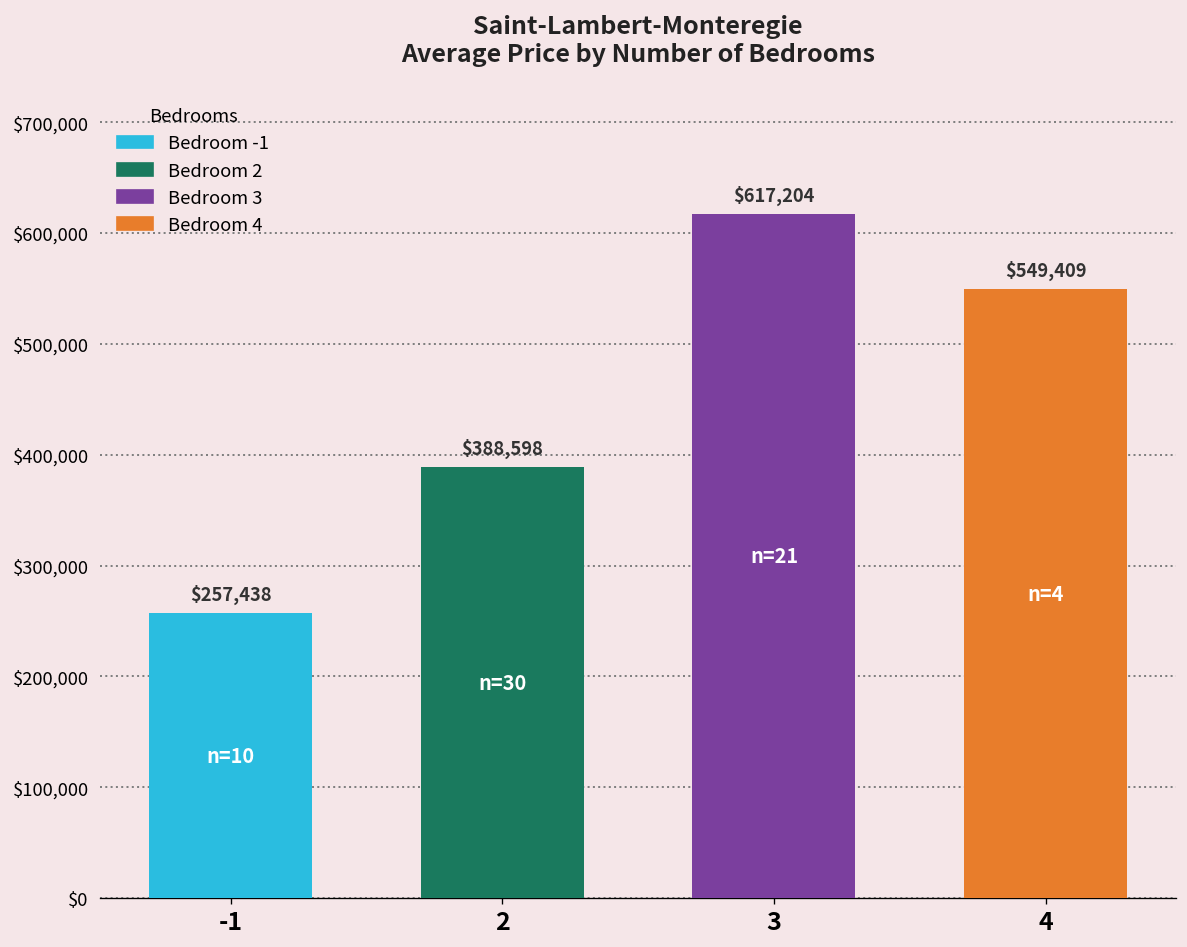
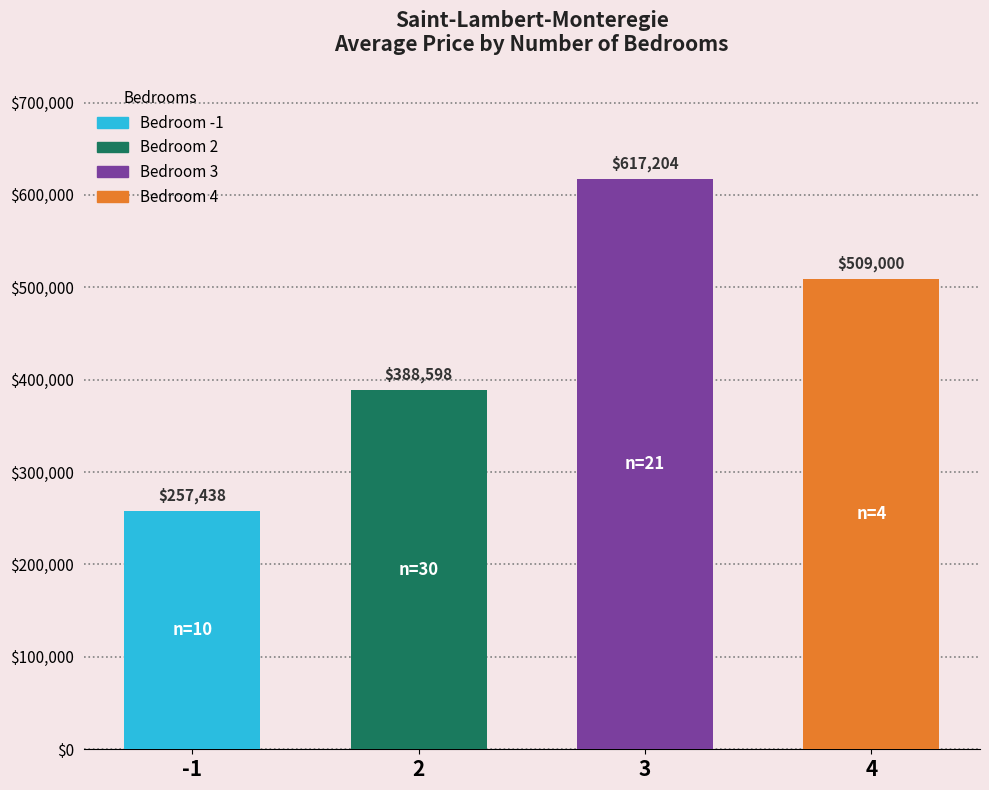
  {
    "-1": "$257,438",
    "2": "$388,598",
    "3": "$617,204",
-   "4": "$549,409"
+   "4": "$509,000"
  }
